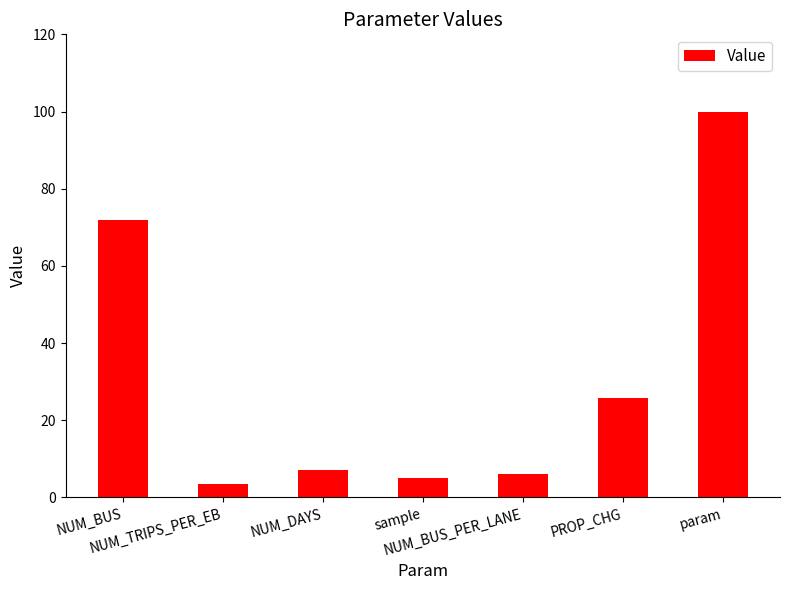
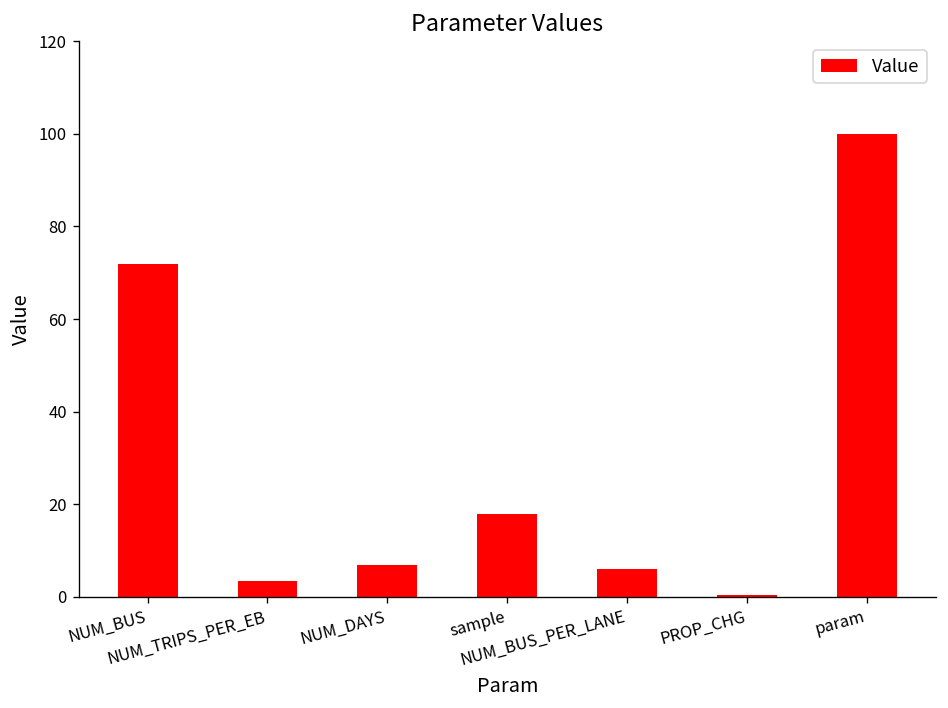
  {
    "NUM_BUS": 72,
    "NUM_TRIPS_PER_EB": 4,
    "NUM_DAYS": 7,
-   "sample": 5,
+   "sample": 18,
    "NUM_BUS_PER_LANE": 6,
-   "PROP_CHG": 26,
+   "PROP_CHG": 1,
    "param": 100
  }
